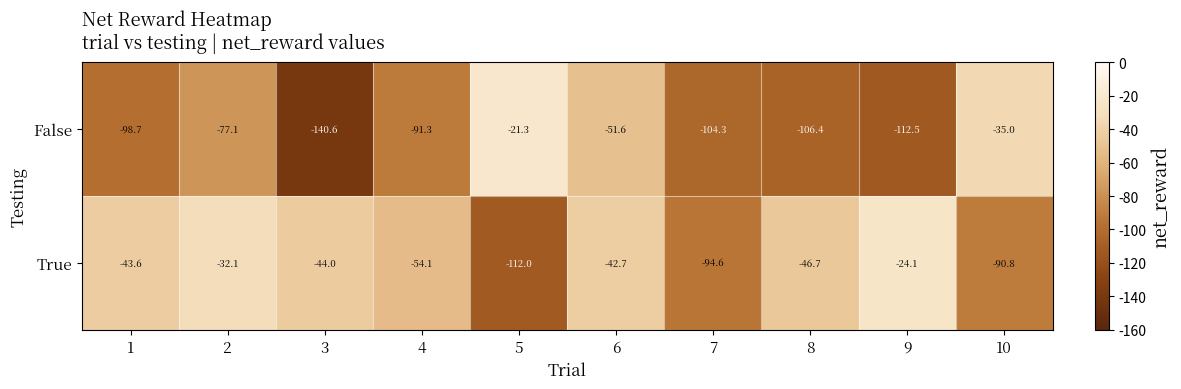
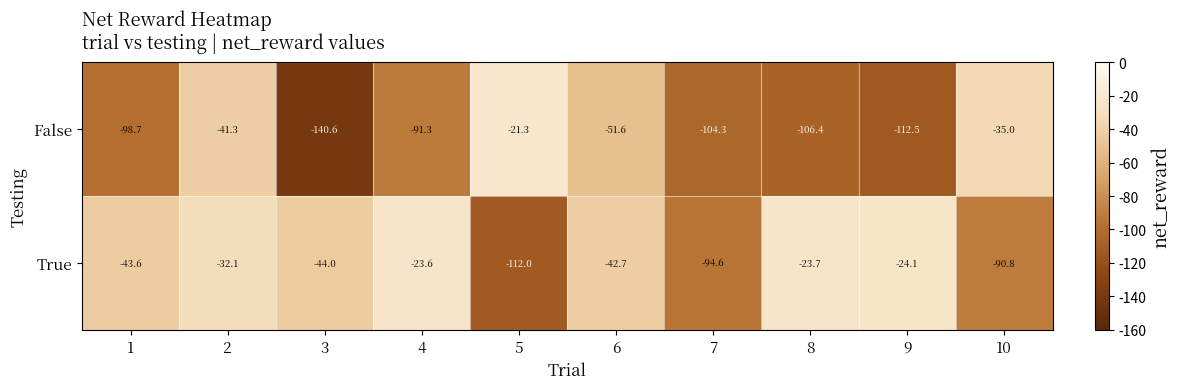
  {
    "False": {
      "1": -98.7,
-     "2": -77.1,
+     "2": -41.3,
      "3": -140.6,
      "4": -91.3,
      "5": -21.3,
      "6": -51.6,
      "7": -104.3,
      "8": -106.4,
      "9": -112.5,
      "10": -35.0
    },
    "True": {
      "1": -43.6,
      "2": -32.1,
      "3": -44.0,
-     "4": -54.1,
+     "4": -23.6,
      "5": -112.0,
      "6": -42.7,
      "7": -94.6,
-     "8": -46.7,
+     "8": -23.7,
      "9": -24.1,
      "10": -90.8
    }
  }
